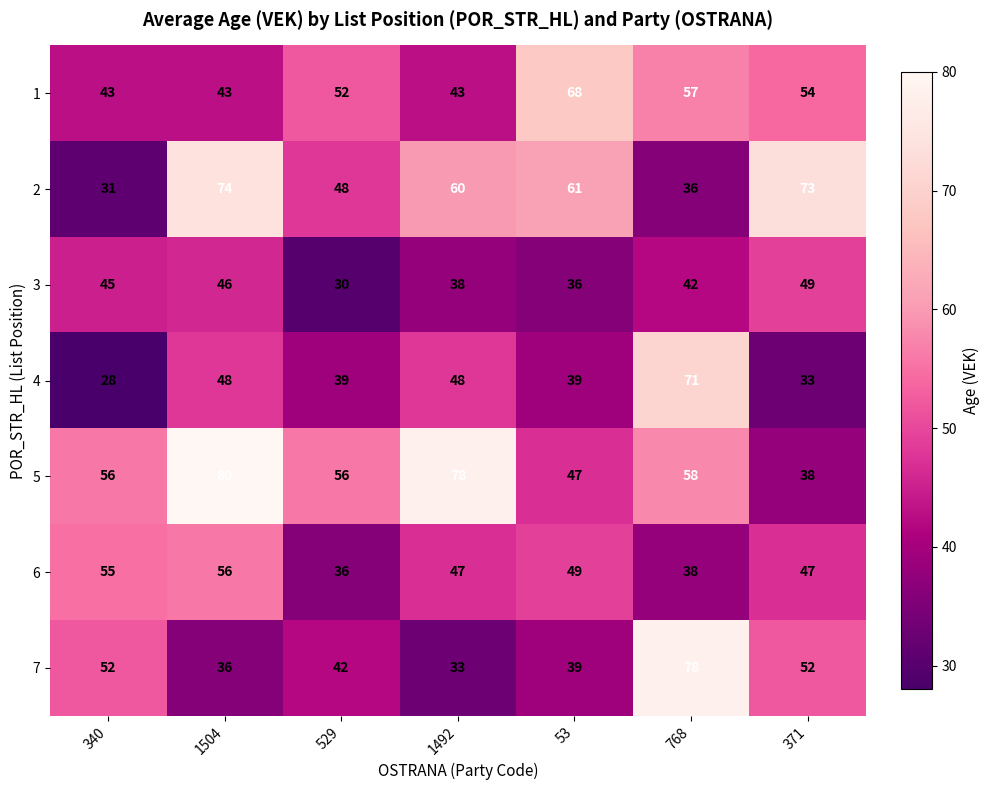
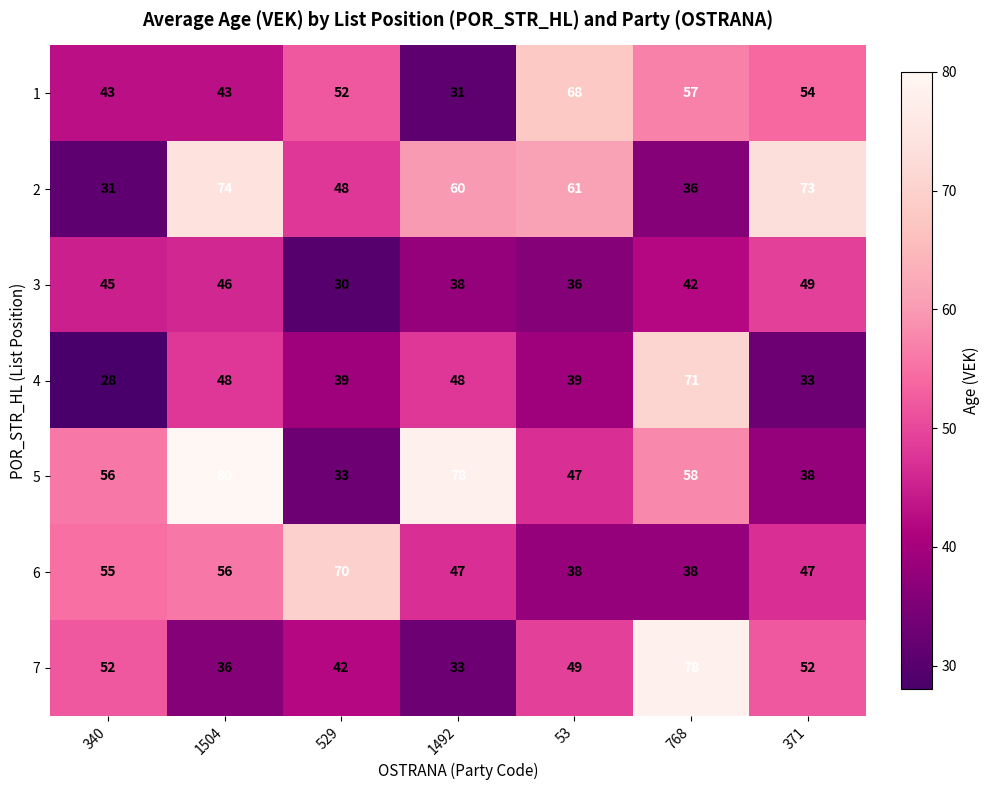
  {
    "1": {
      "340": 43,
      "1504": 43,
      "529": 52,
-     "1492": 43,
+     "1492": 31,
      "53": 68,
      "768": 57,
      "371": 54
    },
    "2": {
      "340": 31,
      "529": 48,
      "1492": 60,
      "53": 61,
      "768": 36
    },
    "3": {
      "340": 45,
      "1504": 46,
      "529": 30,
      "1492": 38,
      "53": 36,
      "768": 42,
      "371": 49
    },
    "4": {
      "340": 28,
      "1504": 48,
      "529": 39,
      "1492": 48,
      "53": 39,
      "371": 33
    },
    "5": {
      "340": 56,
-     "529": 56,
+     "529": 33,
      "53": 47,
      "768": 58,
      "371": 38
    },
    "6": {
      "340": 55,
      "1504": 56,
-     "529": 36,
+     "529": 70,
      "1492": 47,
-     "53": 49,
+     "53": 38,
      "768": 38,
      "371": 47
    },
    "7": {
      "340": 52,
      "1504": 36,
      "529": 42,
      "1492": 33,
-     "53": 39,
+     "53": 49,
      "371": 52
    }
  }
